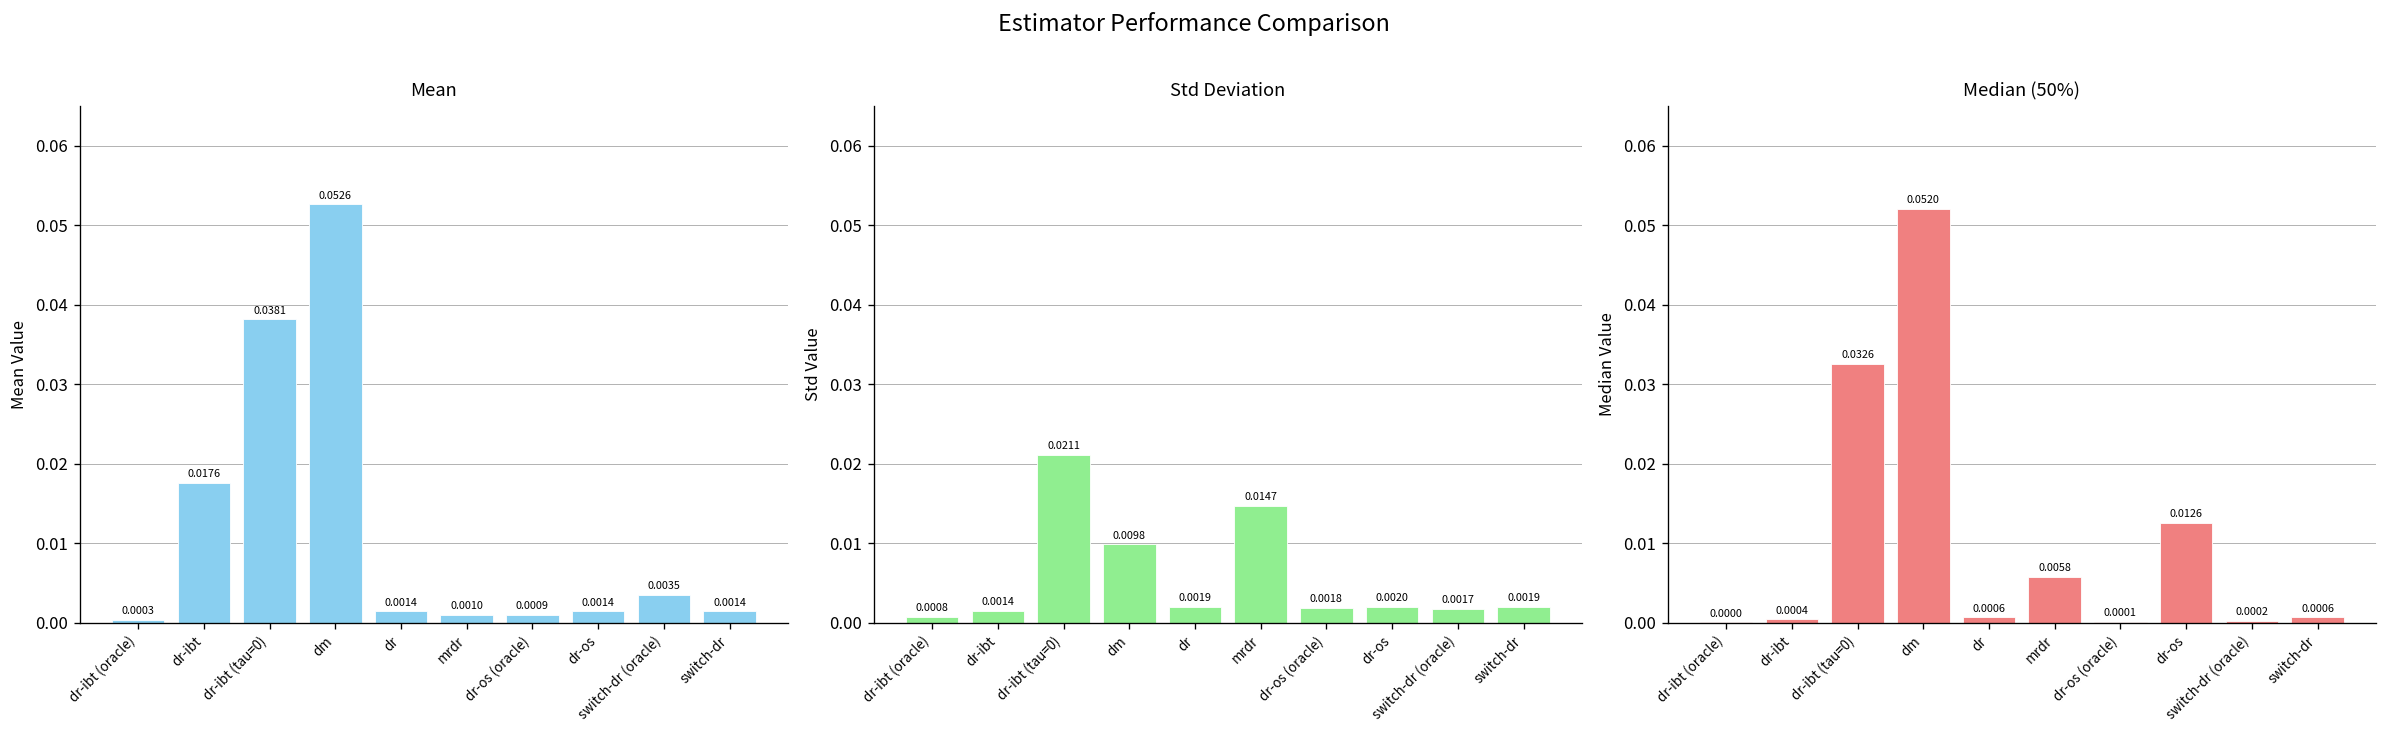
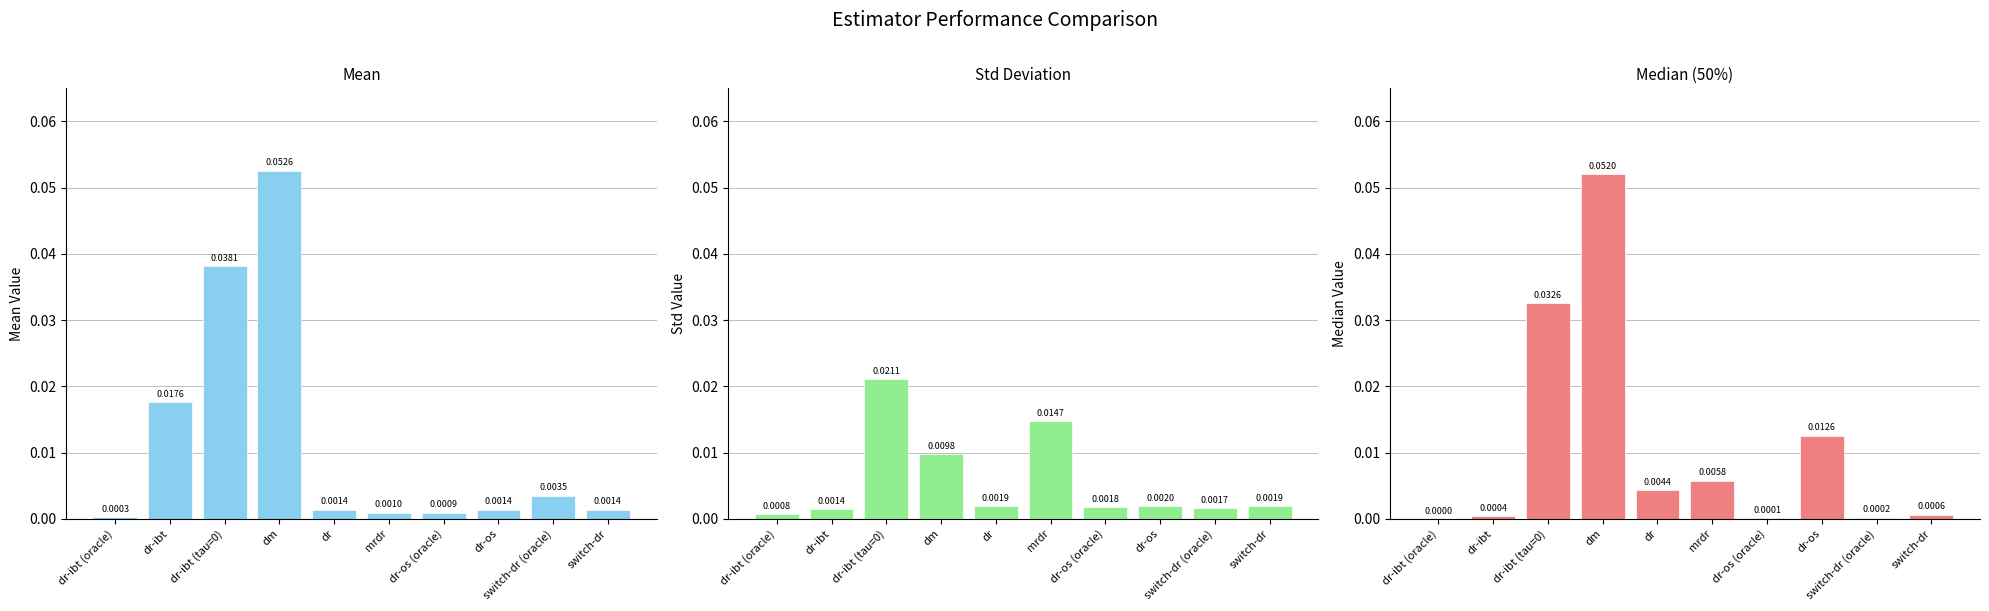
  {
    "Mean": {
      "dr-ibt (oracle)": 0.0003,
      "dr-ibt": 0.0176,
      "dr-ibt (tau=0)": 0.0381,
      "dm": 0.0526,
      "dr": 0.0014,
      "mrdr": 0.0010,
      "dr-os (oracle)": 0.0009,
      "dr-os": 0.0014,
      "switch-dr (oracle)": 0.0035,
      "switch-dr": 0.0014
    },
    "Std Deviation": {
      "dr-ibt (oracle)": 0.0008,
      "dr-ibt": 0.0014,
      "dr-ibt (tau=0)": 0.0211,
      "dm": 0.0098,
      "dr": 0.0019,
      "mrdr": 0.0147,
      "dr-os (oracle)": 0.0018,
      "dr-os": 0.0020,
      "switch-dr (oracle)": 0.0017,
      "switch-dr": 0.0019
    },
    "Median (50%)": {
      "dr-ibt (oracle)": 0.0000,
      "dr-ibt": 0.0004,
      "dr-ibt (tau=0)": 0.0326,
      "dm": 0.0520,
-     "dr": 0.0006,
+     "dr": 0.0044,
      "mrdr": 0.0058,
      "dr-os (oracle)": 0.0001,
      "dr-os": 0.0126,
      "switch-dr (oracle)": 0.0002,
      "switch-dr": 0.0006
    }
  }
